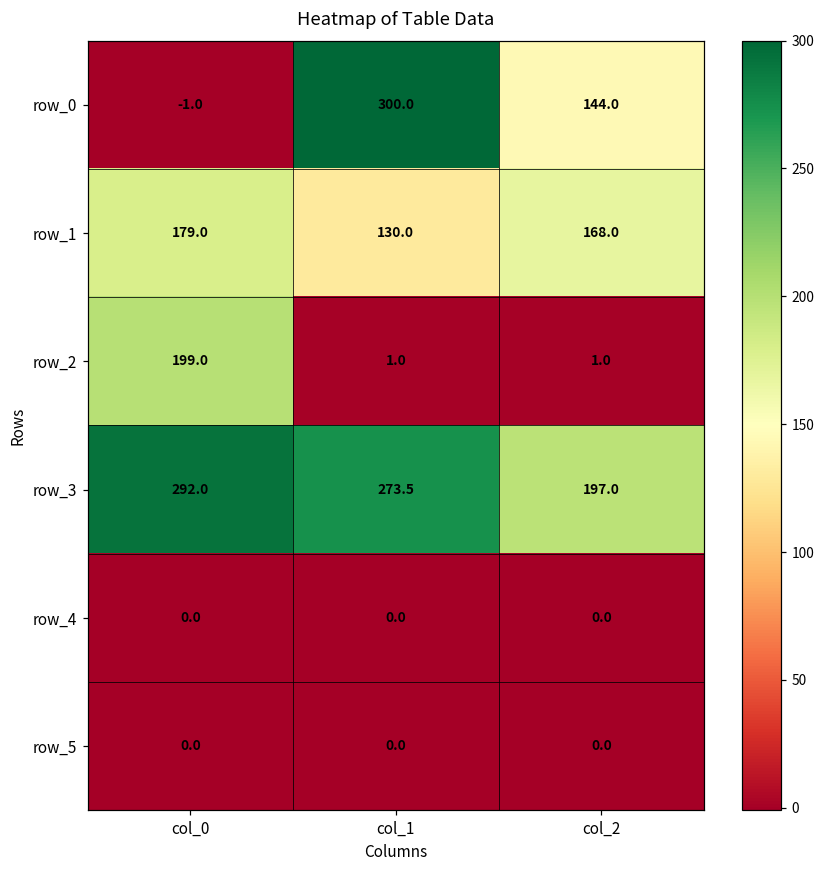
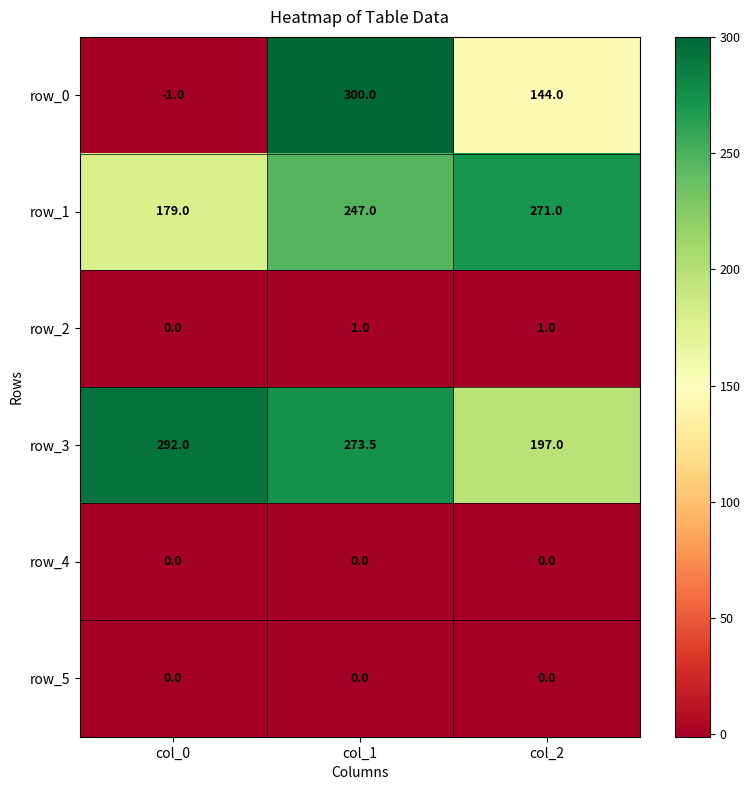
  {
    "row_0": {
      "col_0": -1.0,
      "col_1": 300.0,
      "col_2": 144.0
    },
    "row_1": {
      "col_0": 179.0,
-     "col_1": 130.0,
-     "col_2": 168.0
+     "col_1": 247.0,
+     "col_2": 271.0
    },
    "row_2": {
-     "col_0": 199.0,
+     "col_0": 0.0,
      "col_1": 1.0,
      "col_2": 1.0
    },
    "row_3": {
      "col_0": 292.0,
      "col_1": 273.5,
      "col_2": 197.0
    },
    "row_4": {
      "col_0": 0.0,
      "col_1": 0.0,
      "col_2": 0.0
    },
    "row_5": {
      "col_0": 0.0,
      "col_1": 0.0,
      "col_2": 0.0
    }
  }
